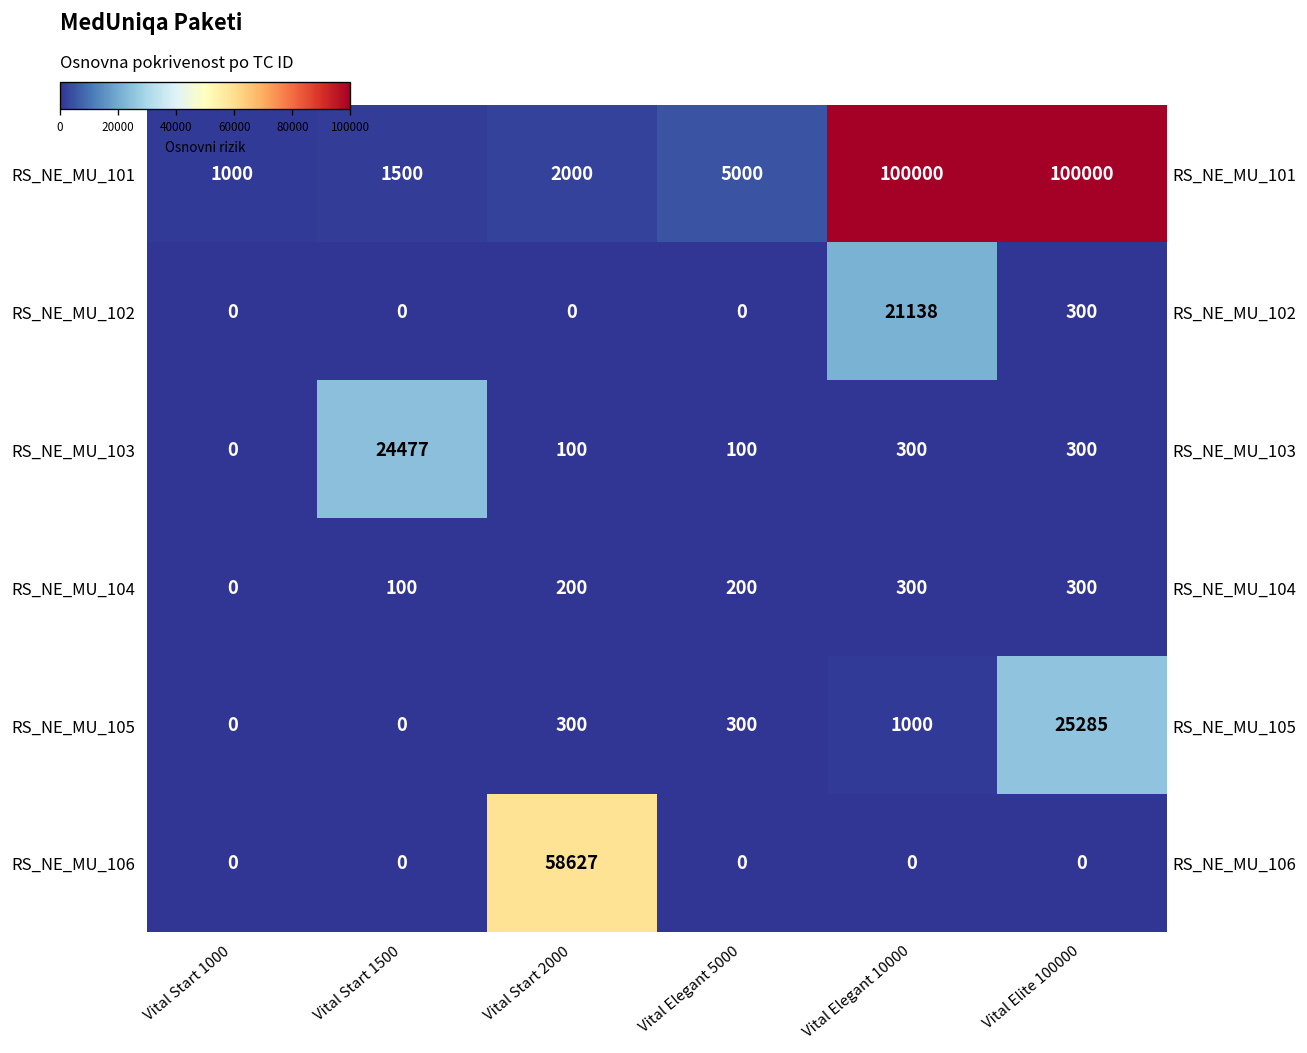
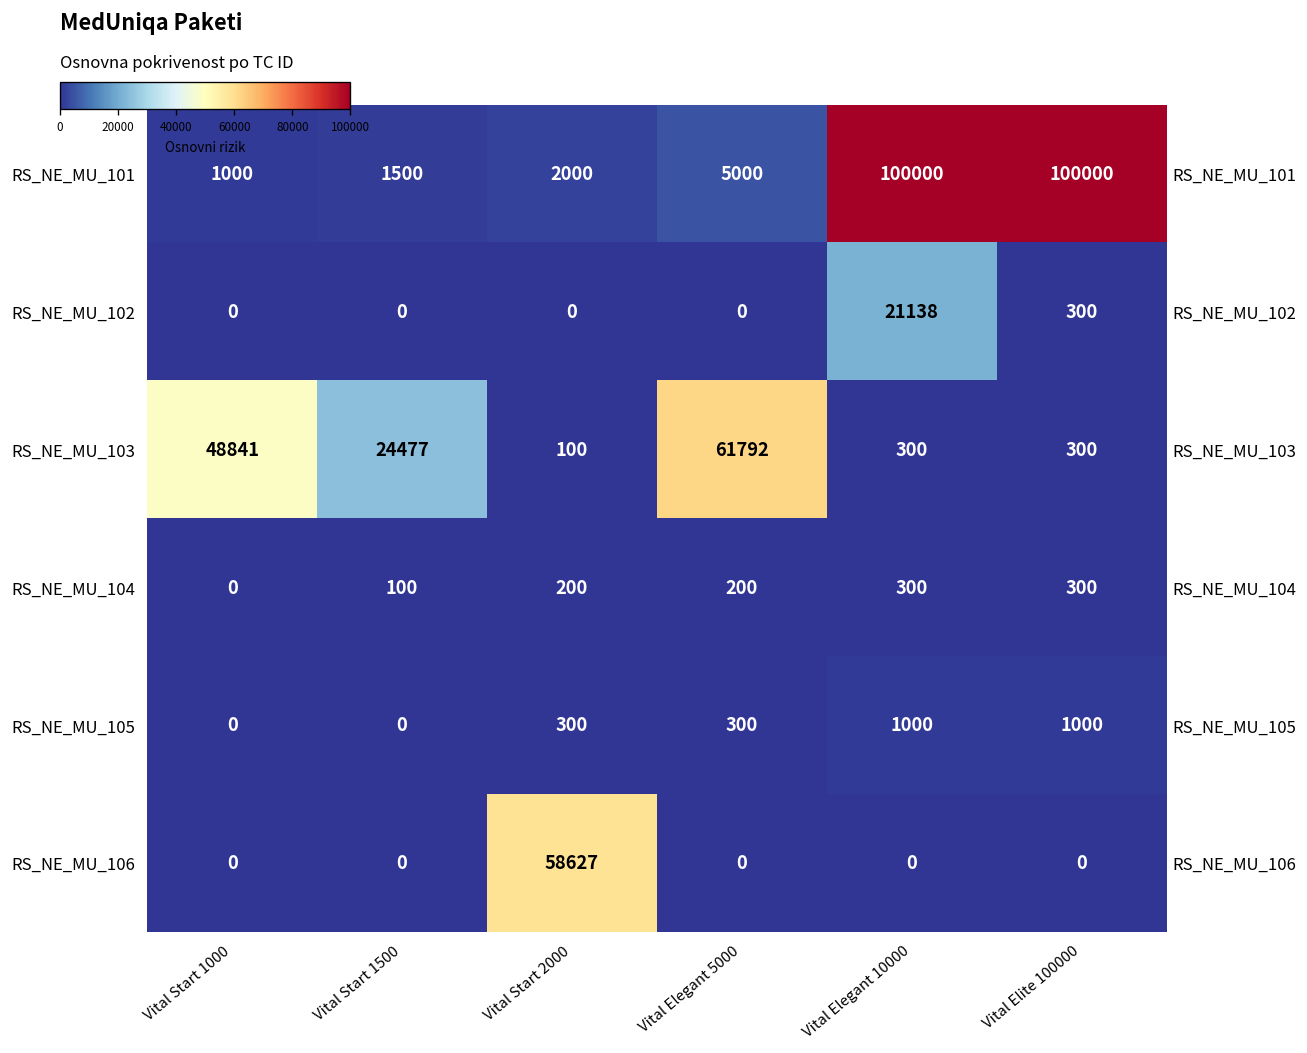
  {
    "RS_NE_MU_101": {
      "Vital Start 1000": 1000,
      "Vital Start 1500": 1500,
      "Vital Start 2000": 2000,
      "Vital Elegant 5000": 5000,
      "Vital Elegant 10000": 100000,
      "Vital Elite 100000": 100000
    },
    "RS_NE_MU_102": {
      "Vital Start 1000": 0,
      "Vital Start 1500": 0,
      "Vital Start 2000": 0,
      "Vital Elegant 5000": 0,
      "Vital Elegant 10000": 21138,
      "Vital Elite 100000": 300
    },
    "RS_NE_MU_103": {
-     "Vital Start 1000": 0,
+     "Vital Start 1000": 48841,
      "Vital Start 1500": 24477,
      "Vital Start 2000": 100,
-     "Vital Elegant 5000": 100,
+     "Vital Elegant 5000": 61792,
      "Vital Elegant 10000": 300,
      "Vital Elite 100000": 300
    },
    "RS_NE_MU_104": {
      "Vital Start 1000": 0,
      "Vital Start 1500": 100,
      "Vital Start 2000": 200,
      "Vital Elegant 5000": 200,
      "Vital Elegant 10000": 300,
      "Vital Elite 100000": 300
    },
    "RS_NE_MU_105": {
      "Vital Start 1000": 0,
      "Vital Start 1500": 0,
      "Vital Start 2000": 300,
      "Vital Elegant 5000": 300,
      "Vital Elegant 10000": 1000,
-     "Vital Elite 100000": 25285
+     "Vital Elite 100000": 1000
    },
    "RS_NE_MU_106": {
      "Vital Start 1000": 0,
      "Vital Start 1500": 0,
      "Vital Start 2000": 58627,
      "Vital Elegant 5000": 0,
      "Vital Elegant 10000": 0,
      "Vital Elite 100000": 0
    }
  }
